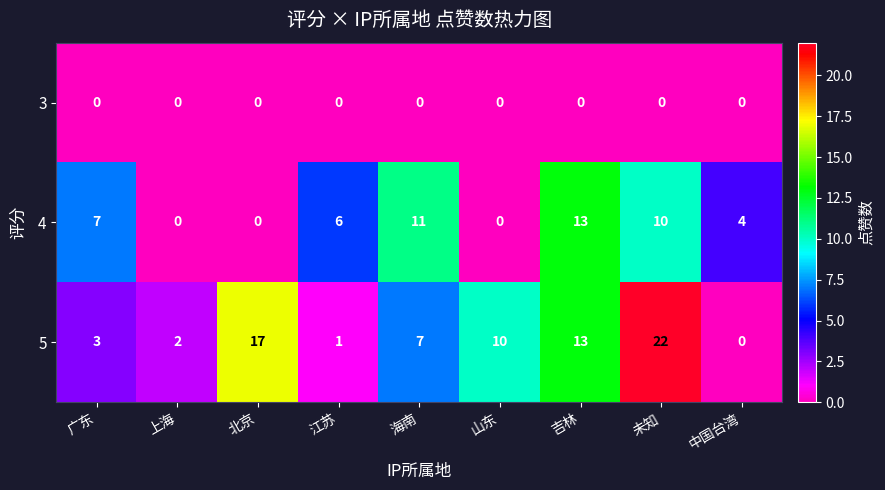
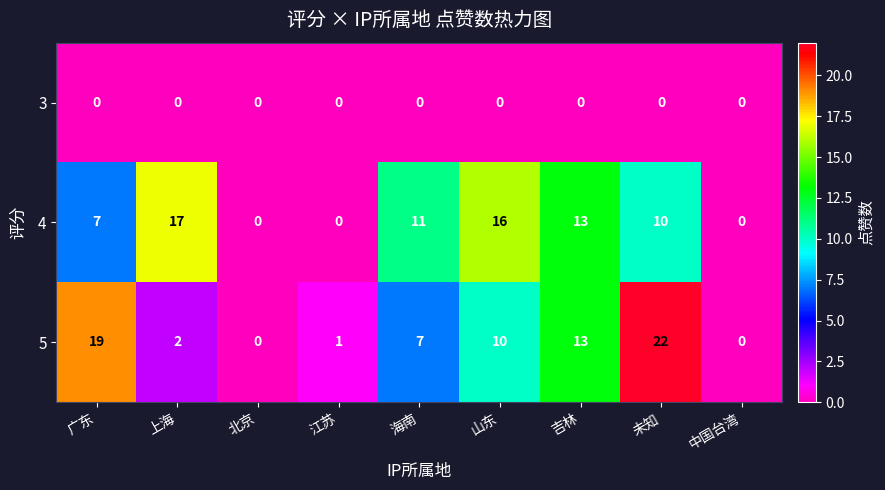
  {
    "3": {
      "广东": 0,
      "上海": 0,
      "北京": 0,
      "江苏": 0,
      "海南": 0,
      "山东": 0,
      "吉林": 0,
      "未知": 0,
      "中国台湾": 0
    },
    "4": {
      "广东": 7,
-     "上海": 0,
+     "上海": 17,
      "北京": 0,
-     "江苏": 6,
+     "江苏": 0,
      "海南": 11,
-     "山东": 0,
+     "山东": 16,
      "吉林": 13,
      "未知": 10,
-     "中国台湾": 4
+     "中国台湾": 0
    },
    "5": {
-     "广东": 3,
+     "广东": 19,
      "上海": 2,
-     "北京": 17,
+     "北京": 0,
      "江苏": 1,
      "海南": 7,
      "山东": 10,
      "吉林": 13,
      "未知": 22,
      "中国台湾": 0
    }
  }
